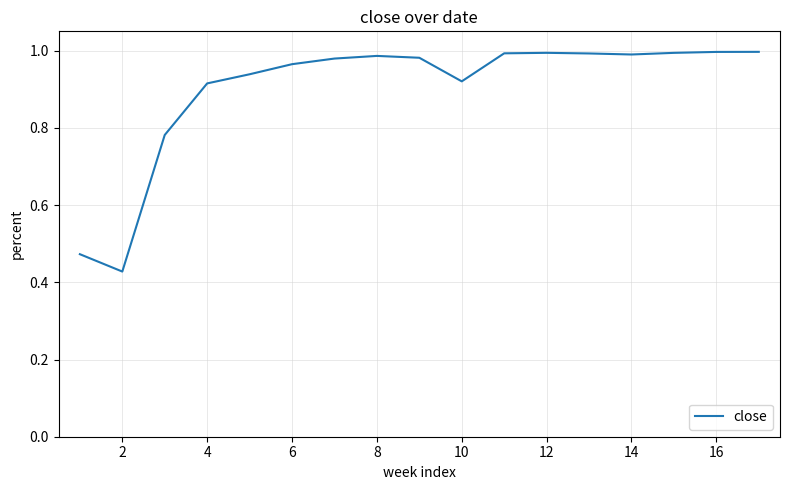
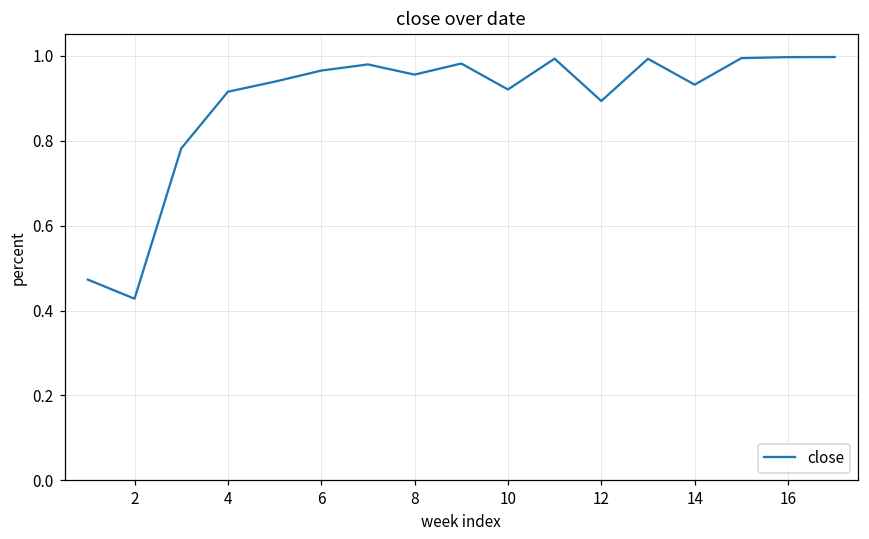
  {
    "2": 0.43,
    "4": 0.92,
    "6": 0.96,
-   "8": 0.99,
+   "8": 0.96,
    "10": 0.92,
-   "12": 0.99,
-   "14": 0.99,
+   "12": 0.89,
+   "14": 0.93,
    "16": 1.00
  }
